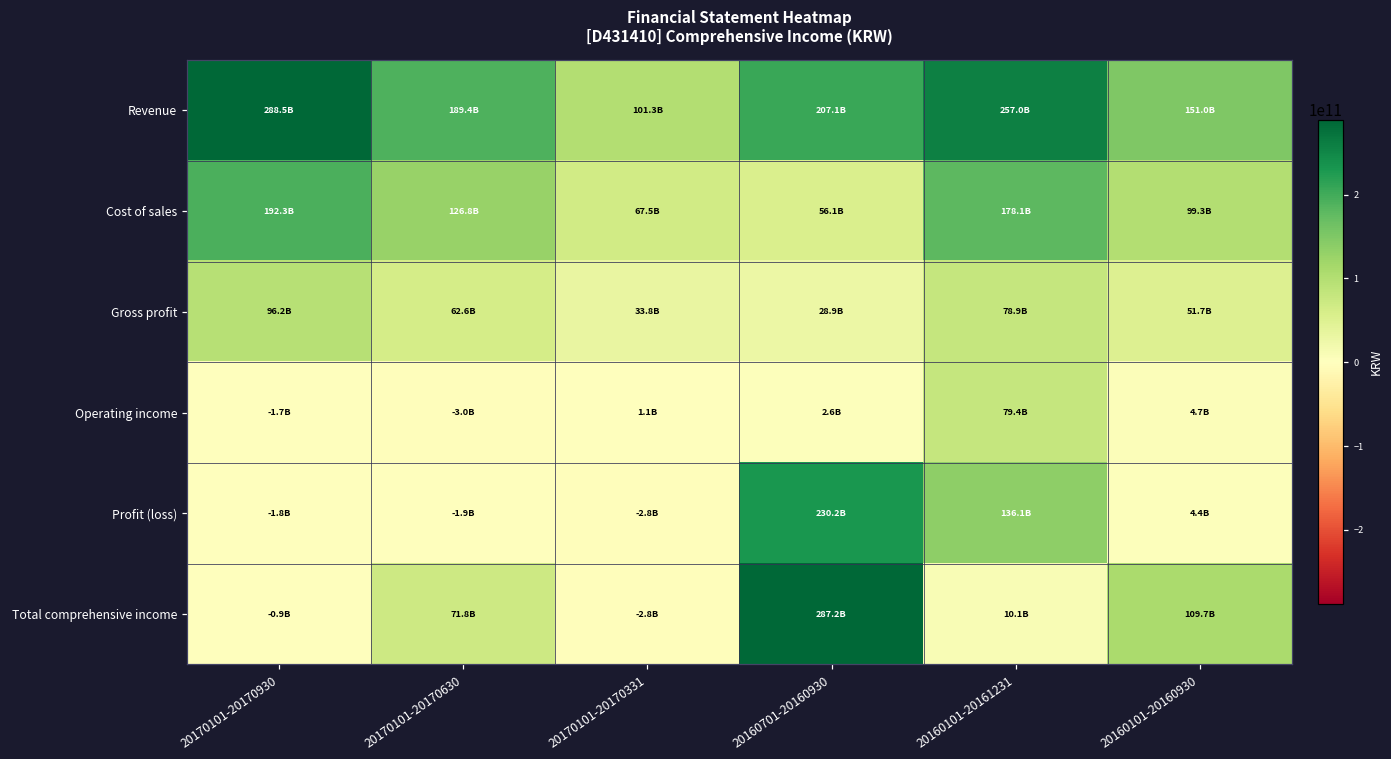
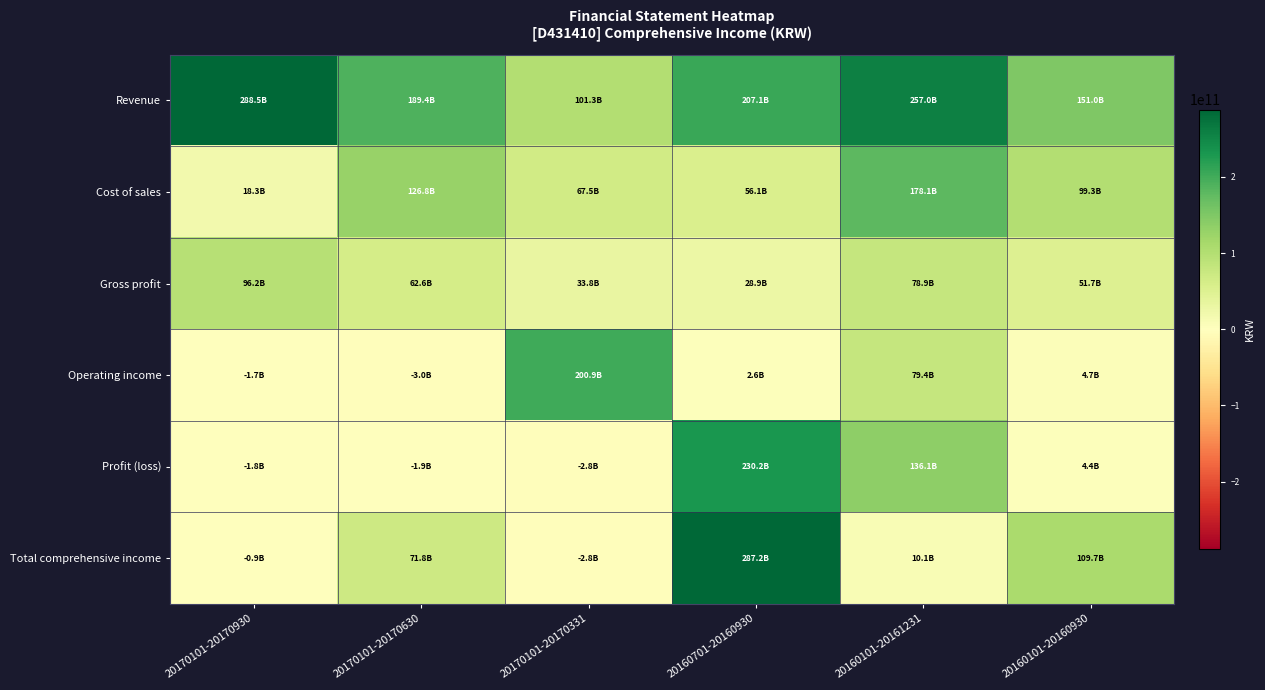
  {
    "Revenue": {
      "20170101-20170930": "288.5B",
      "20170101-20170630": "189.4B",
      "20170101-20170331": "101.3B",
      "20160701-20160930": "207.1B",
      "20160101-20161231": "257.0B",
      "20160101-20160930": "151.0B"
    },
    "Cost of sales": {
-     "20170101-20170930": "192.3B",
+     "20170101-20170930": "18.3B",
      "20170101-20170630": "126.8B",
      "20170101-20170331": "67.5B",
      "20160701-20160930": "56.1B",
      "20160101-20161231": "178.1B",
      "20160101-20160930": "99.3B"
    },
    "Gross profit": {
      "20170101-20170930": "96.2B",
      "20170101-20170630": "62.6B",
      "20170101-20170331": "33.8B",
      "20160701-20160930": "28.9B",
      "20160101-20161231": "78.9B",
      "20160101-20160930": "51.7B"
    },
    "Operating income": {
      "20170101-20170930": "-1.7B",
      "20170101-20170630": "-3.0B",
-     "20170101-20170331": "1.1B",
+     "20170101-20170331": "200.9B",
      "20160701-20160930": "2.6B",
      "20160101-20161231": "79.4B",
      "20160101-20160930": "4.7B"
    },
    "Profit (loss)": {
      "20170101-20170930": "-1.8B",
      "20170101-20170630": "-1.9B",
      "20170101-20170331": "-2.8B",
      "20160701-20160930": "230.2B",
      "20160101-20161231": "136.1B",
      "20160101-20160930": "4.4B"
    },
    "Total comprehensive income": {
      "20170101-20170930": "-0.9B",
      "20170101-20170630": "71.8B",
      "20170101-20170331": "-2.8B",
      "20160701-20160930": "287.2B",
      "20160101-20161231": "10.1B",
      "20160101-20160930": "109.7B"
    }
  }
